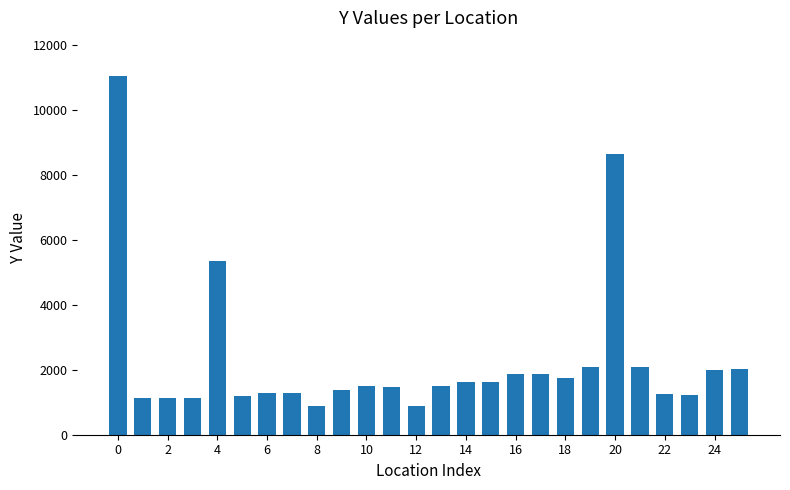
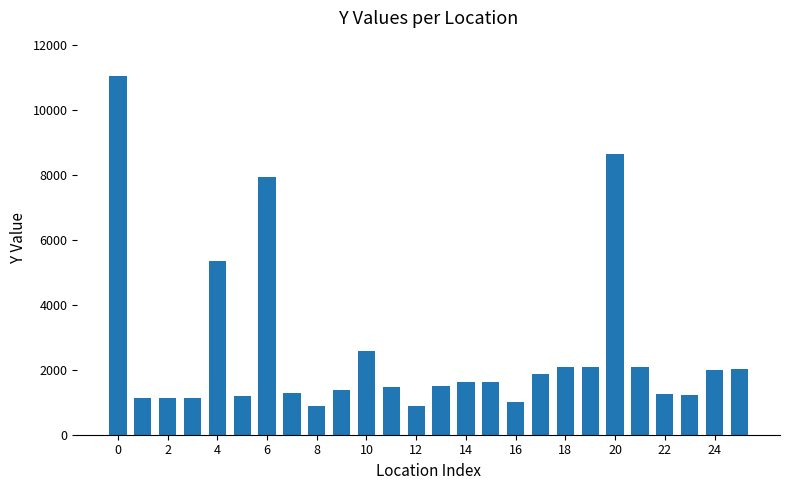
  {
    "0": 11000,
    "2": 1100,
    "4": 5300,
-   "6": 1300,
+   "6": 7900,
    "8": 900,
-   "10": 1500,
+   "10": 2600,
    "12": 900,
    "14": 1600,
-   "16": 1900,
-   "18": 1700,
+   "16": 1000,
+   "18": 2100,
    "20": 8600,
    "22": 1300,
    "24": 2000
  }
